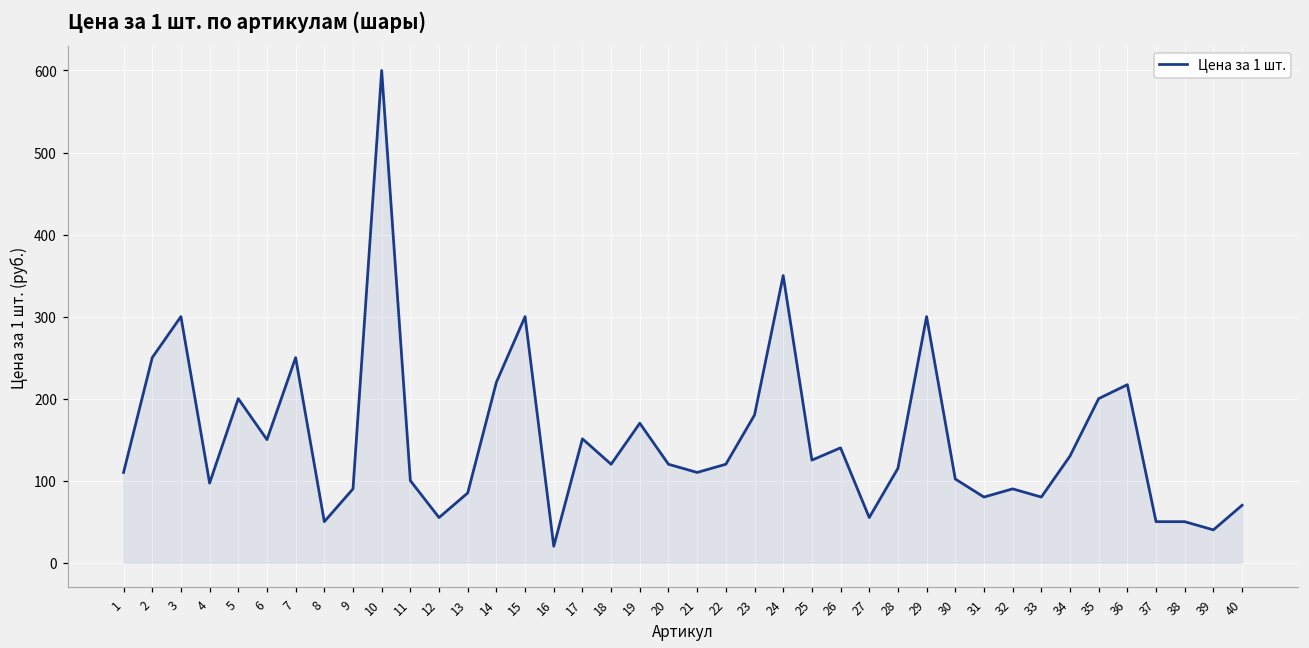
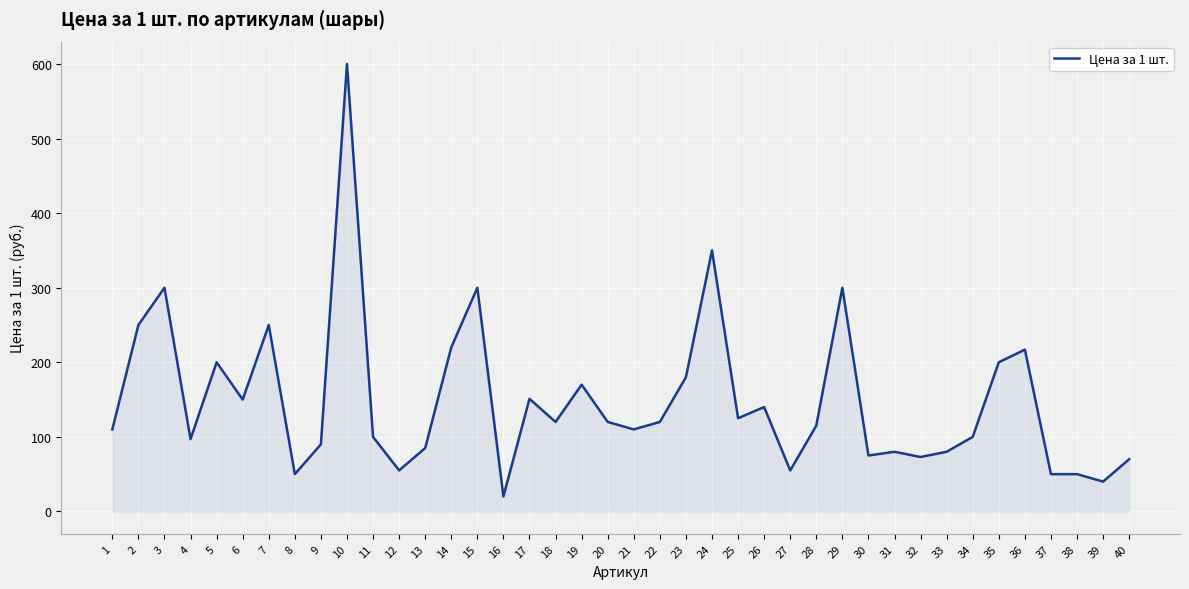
  {
    "1": 110,
    "2": 250,
    "3": 300,
    "4": 100,
    "5": 200,
    "6": 150,
    "7": 250,
    "8": 50,
    "9": 90,
    "10": 600,
    "11": 100,
    "12": 60,
    "13": 90,
    "14": 220,
    "15": 300,
    "16": 20,
    "17": 150,
    "18": 120,
    "19": 170,
    "20": 120,
    "21": 110,
    "22": 120,
    "23": 180,
    "24": 350,
    "25": 130,
    "26": 140,
    "27": 60,
    "28": 120,
    "29": 300,
-   "30": 100,
+   "30": 80,
    "31": 80,
-   "32": 90,
+   "32": 70,
    "33": 80,
-   "34": 130,
+   "34": 100,
    "35": 200,
    "36": 220,
    "37": 50,
    "38": 50,
    "39": 40,
    "40": 70
  }
